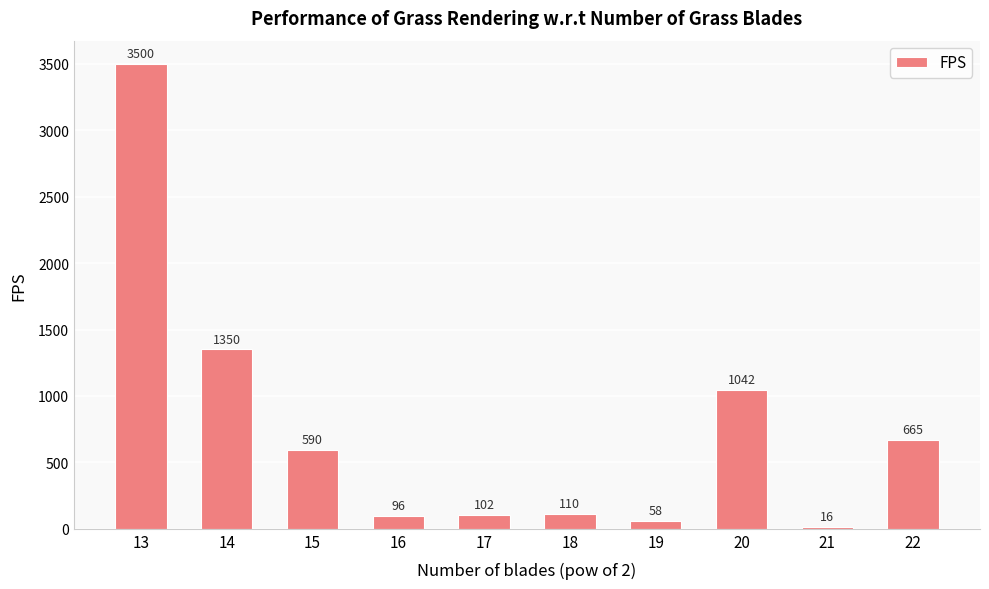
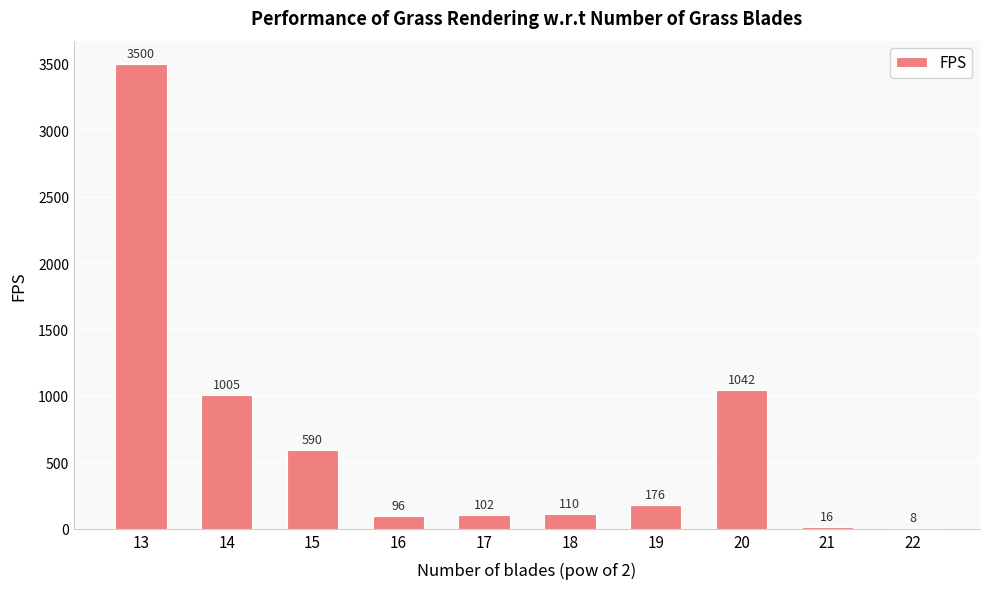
  {
    "13": 3500,
-   "14": 1350,
+   "14": 1005,
    "15": 590,
    "16": 96,
    "17": 102,
    "18": 110,
-   "19": 58,
+   "19": 176,
    "20": 1042,
    "21": 16,
-   "22": 665
+   "22": 8
  }
